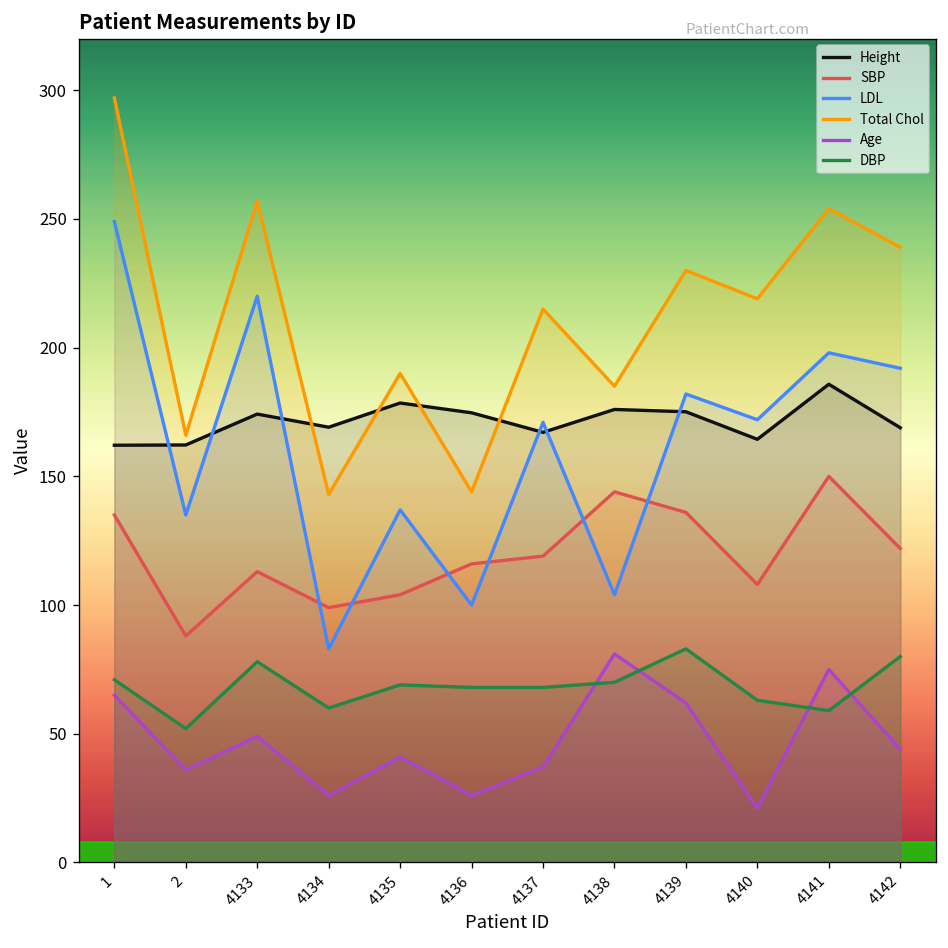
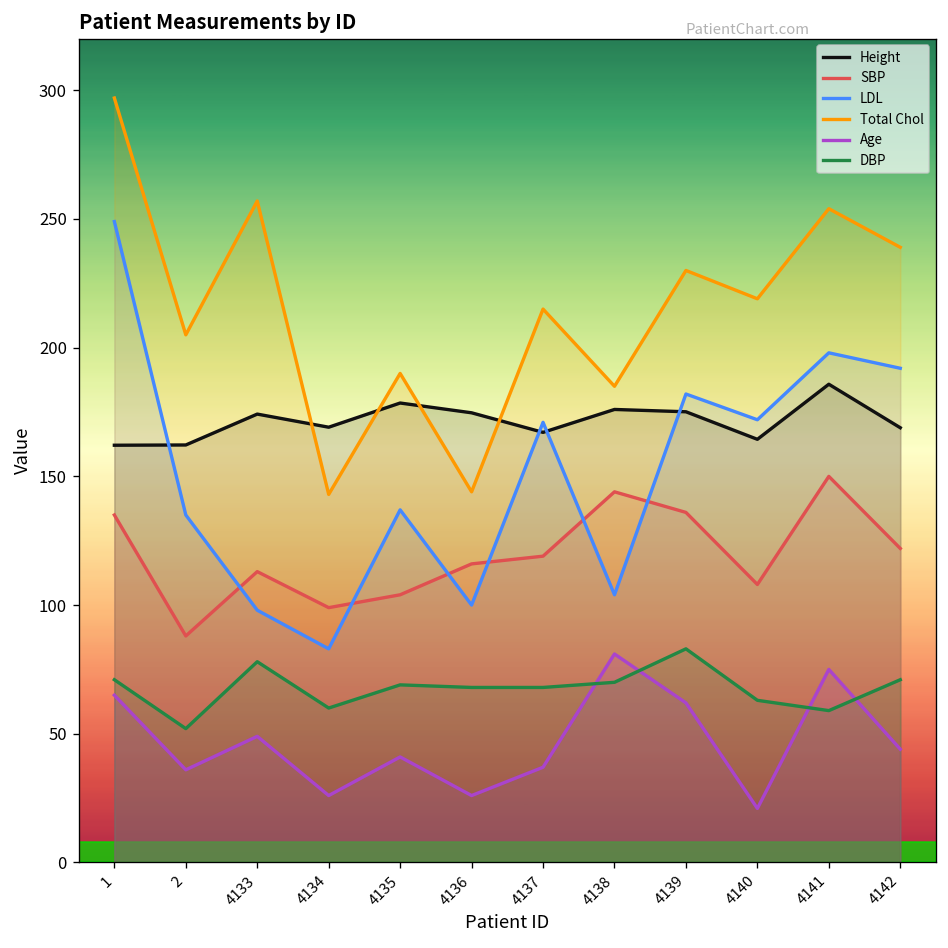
  {
    "Height": {
      "1": 162,
      "2": 162,
      "4133": 174,
      "4134": 169,
      "4135": 179,
      "4136": 175,
      "4137": 167,
      "4138": 176,
      "4139": 175,
      "4140": 164,
      "4141": 186,
      "4142": 169
    },
    "SBP": {
      "1": 135,
      "2": 88,
      "4133": 113,
      "4134": 99,
      "4135": 104,
      "4136": 116,
      "4137": 119,
      "4138": 144,
      "4139": 136,
      "4140": 108,
      "4141": 150,
      "4142": 122
    },
    "LDL": {
      "1": 249,
      "2": 135,
-     "4133": 220,
+     "4133": 98,
      "4134": 83,
      "4135": 137,
      "4136": 100,
      "4137": 171,
      "4138": 104,
      "4139": 182,
      "4140": 172,
      "4141": 198,
      "4142": 192
    },
    "Total Chol": {
      "1": 297,
-     "2": 166,
+     "2": 205,
      "4133": 257,
      "4134": 143,
      "4135": 190,
      "4136": 144,
      "4137": 215,
      "4138": 185,
      "4139": 230,
      "4140": 219,
      "4141": 254,
      "4142": 239
    },
    "Age": {
      "1": 65,
      "2": 36,
      "4133": 49,
      "4134": 26,
      "4135": 41,
      "4136": 26,
      "4137": 37,
      "4138": 81,
      "4139": 62,
      "4140": 21,
      "4141": 75,
      "4142": 44
    },
    "DBP": {
      "1": 71,
      "2": 52,
      "4133": 78,
      "4134": 60,
      "4135": 69,
      "4136": 68,
      "4137": 68,
      "4138": 70,
      "4139": 83,
      "4140": 63,
      "4141": 59,
-     "4142": 80
+     "4142": 71
    }
  }
